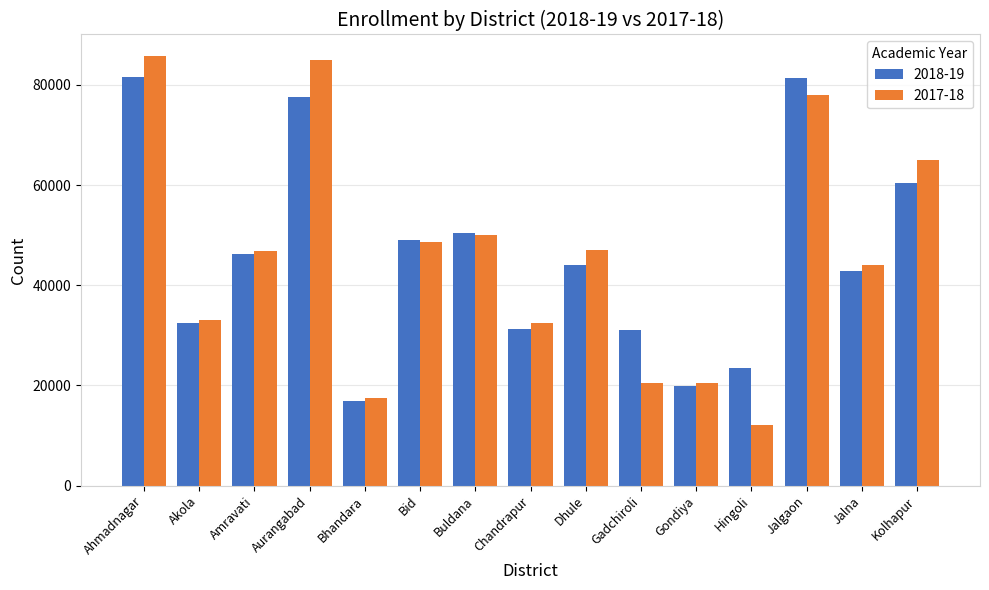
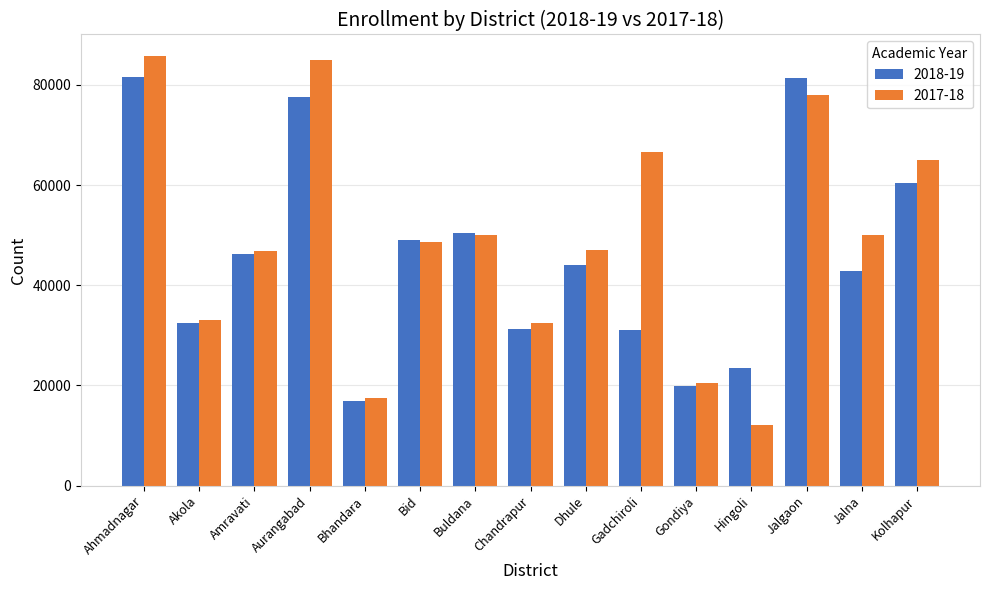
  {
    "2018-19": {
      "Ahmadnagar": 82000,
      "Akola": 32000,
      "Amravati": 46000,
      "Aurangabad": 78000,
      "Bhandara": 17000,
      "Bid": 49000,
      "Buldana": 50000,
      "Chandrapur": 31000,
      "Dhule": 44000,
      "Gadchiroli": 31000,
      "Gondiya": 20000,
      "Hingoli": 24000,
      "Jalgaon": 81000,
      "Jalna": 43000,
      "Kolhapur": 60000
    },
    "2017-18": {
      "Ahmadnagar": 86000,
      "Akola": 33000,
      "Amravati": 47000,
      "Aurangabad": 85000,
      "Bhandara": 18000,
      "Bid": 49000,
      "Buldana": 50000,
      "Chandrapur": 33000,
      "Dhule": 47000,
-     "Gadchiroli": 20000,
+     "Gadchiroli": 67000,
      "Gondiya": 20000,
      "Hingoli": 12000,
      "Jalgaon": 78000,
-     "Jalna": 44000,
+     "Jalna": 50000,
      "Kolhapur": 65000
    }
  }
